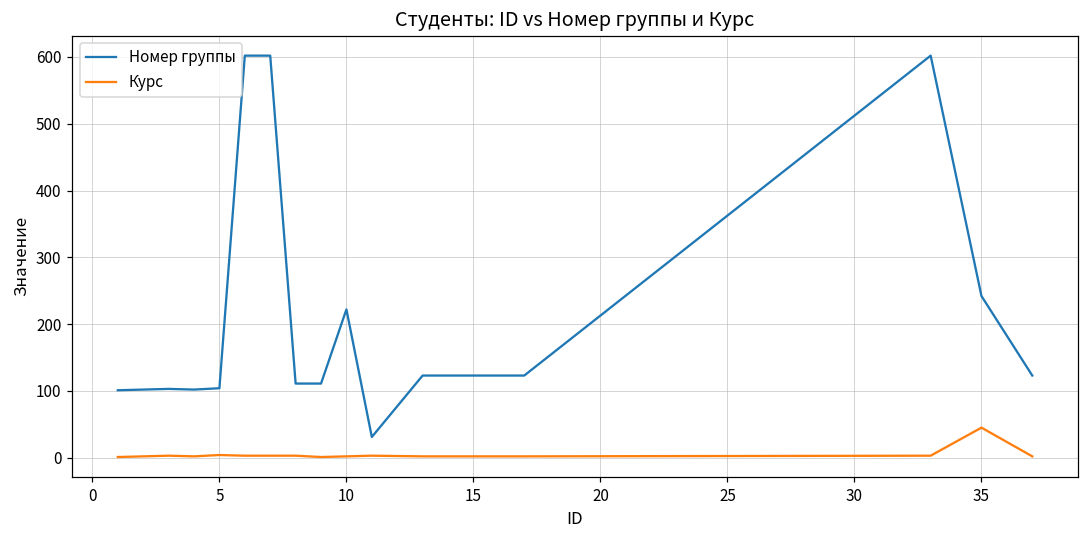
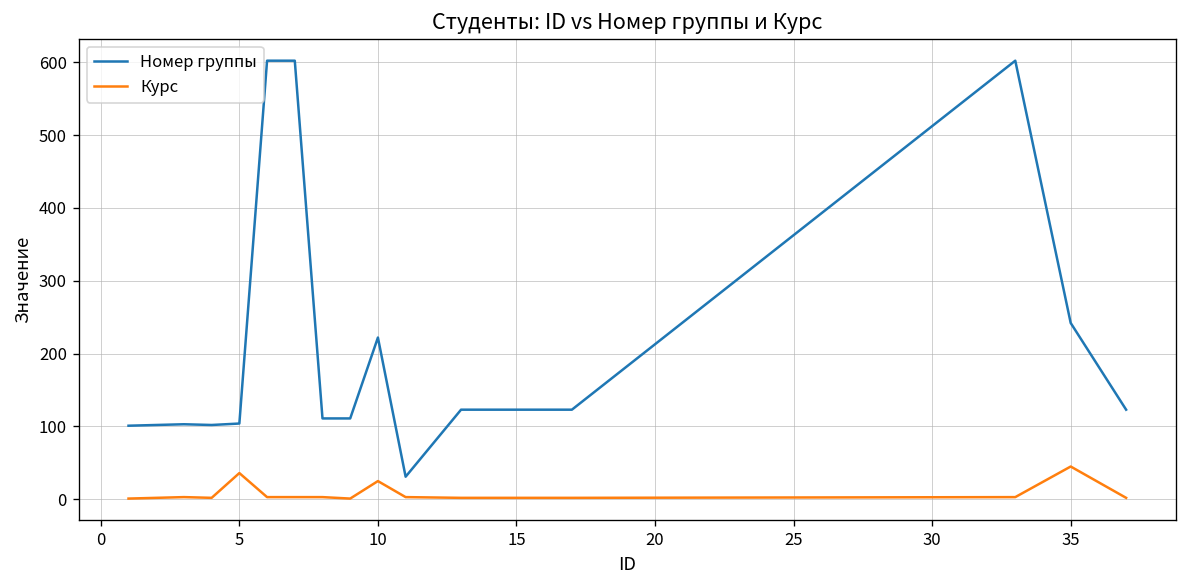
  {
    "Номер группы": {
      "5": 100,
      "10": 220,
      "35": 240
    },
    "Курс": {
-     "5": 0,
-     "10": 0,
+     "5": 40,
+     "10": 30,
      "35": 50
    }
  }
